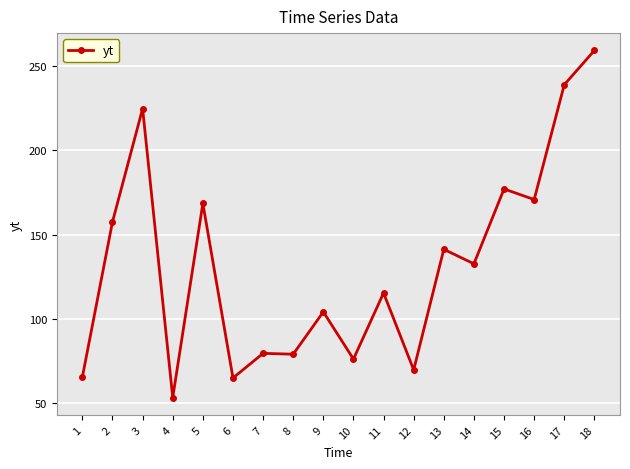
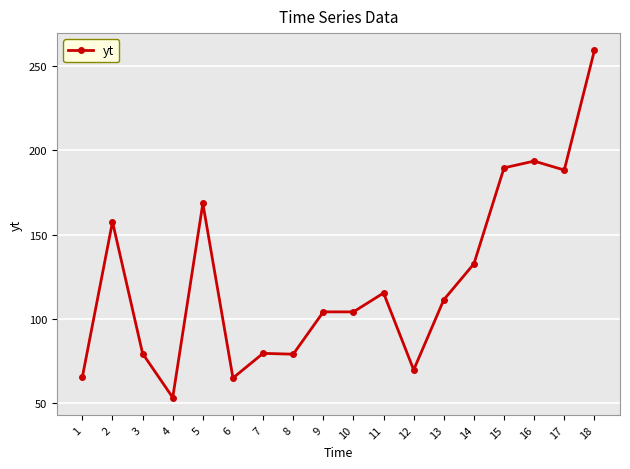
  {
    "1": 66,
    "2": 158,
-   "3": 225,
+   "3": 80,
    "4": 53,
    "5": 169,
    "6": 65,
    "7": 80,
    "8": 79,
    "9": 104,
-   "10": 76,
+   "10": 104,
    "11": 115,
    "12": 70,
-   "13": 141,
+   "13": 111,
    "14": 133,
-   "15": 177,
-   "16": 171,
-   "17": 239,
+   "15": 190,
+   "16": 194,
+   "17": 188,
    "18": 259
  }
